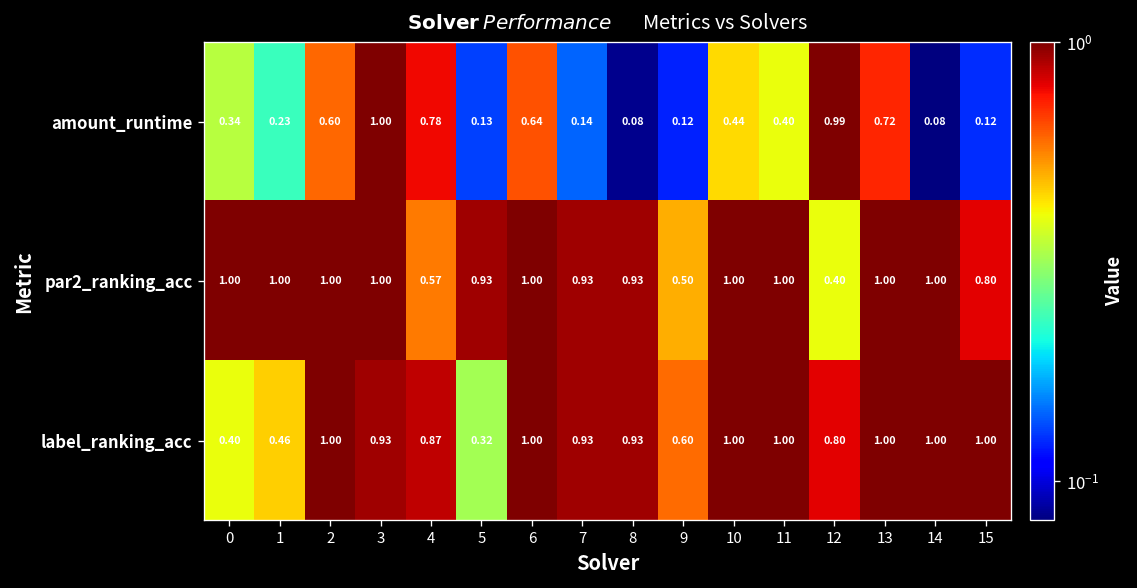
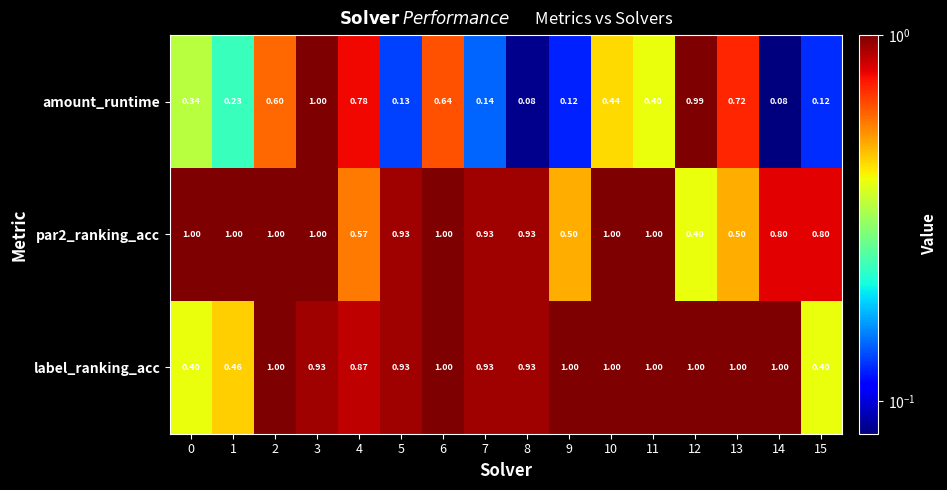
  {
    "amount_runtime": {
      "0": 0.34,
      "1": 0.23,
      "2": 0.60,
      "3": 1.00,
      "4": 0.78,
      "5": 0.13,
      "6": 0.64,
      "7": 0.14,
      "8": 0.08,
      "9": 0.12,
      "10": 0.44,
      "11": 0.40,
      "12": 0.99,
      "13": 0.72,
      "14": 0.08,
      "15": 0.12
    },
    "par2_ranking_acc": {
      "0": 1.00,
      "1": 1.00,
      "2": 1.00,
      "3": 1.00,
      "4": 0.57,
      "5": 0.93,
      "6": 1.00,
      "7": 0.93,
      "8": 0.93,
      "9": 0.50,
      "10": 1.00,
      "11": 1.00,
      "12": 0.40,
-     "13": 1.00,
-     "14": 1.00,
+     "13": 0.50,
+     "14": 0.80,
      "15": 0.80
    },
    "label_ranking_acc": {
      "0": 0.40,
      "1": 0.46,
      "2": 1.00,
      "3": 0.93,
      "4": 0.87,
-     "5": 0.32,
+     "5": 0.93,
      "6": 1.00,
      "7": 0.93,
      "8": 0.93,
-     "9": 0.60,
+     "9": 1.00,
      "10": 1.00,
      "11": 1.00,
-     "12": 0.80,
+     "12": 1.00,
      "13": 1.00,
      "14": 1.00,
-     "15": 1.00
+     "15": 0.40
    }
  }
